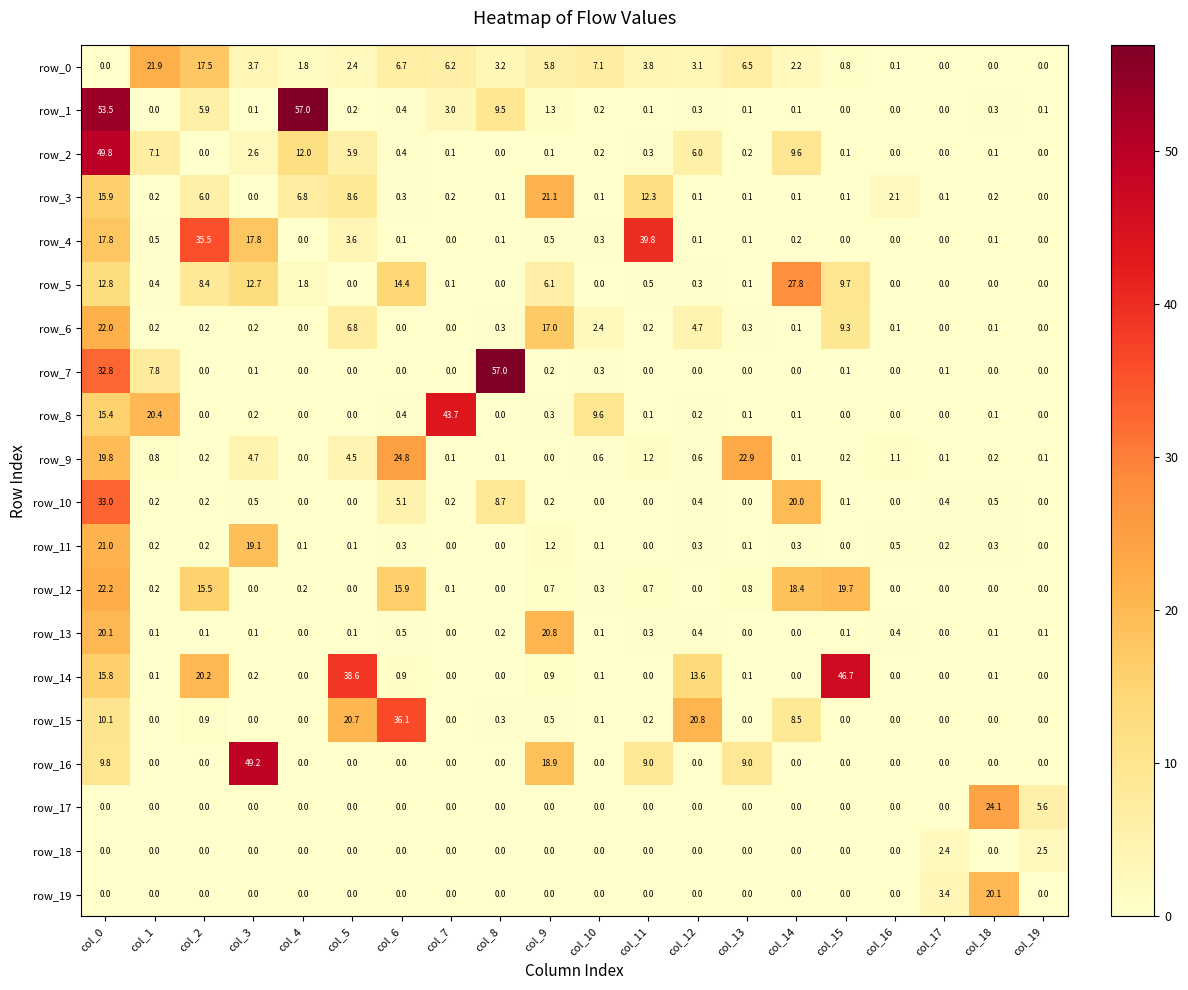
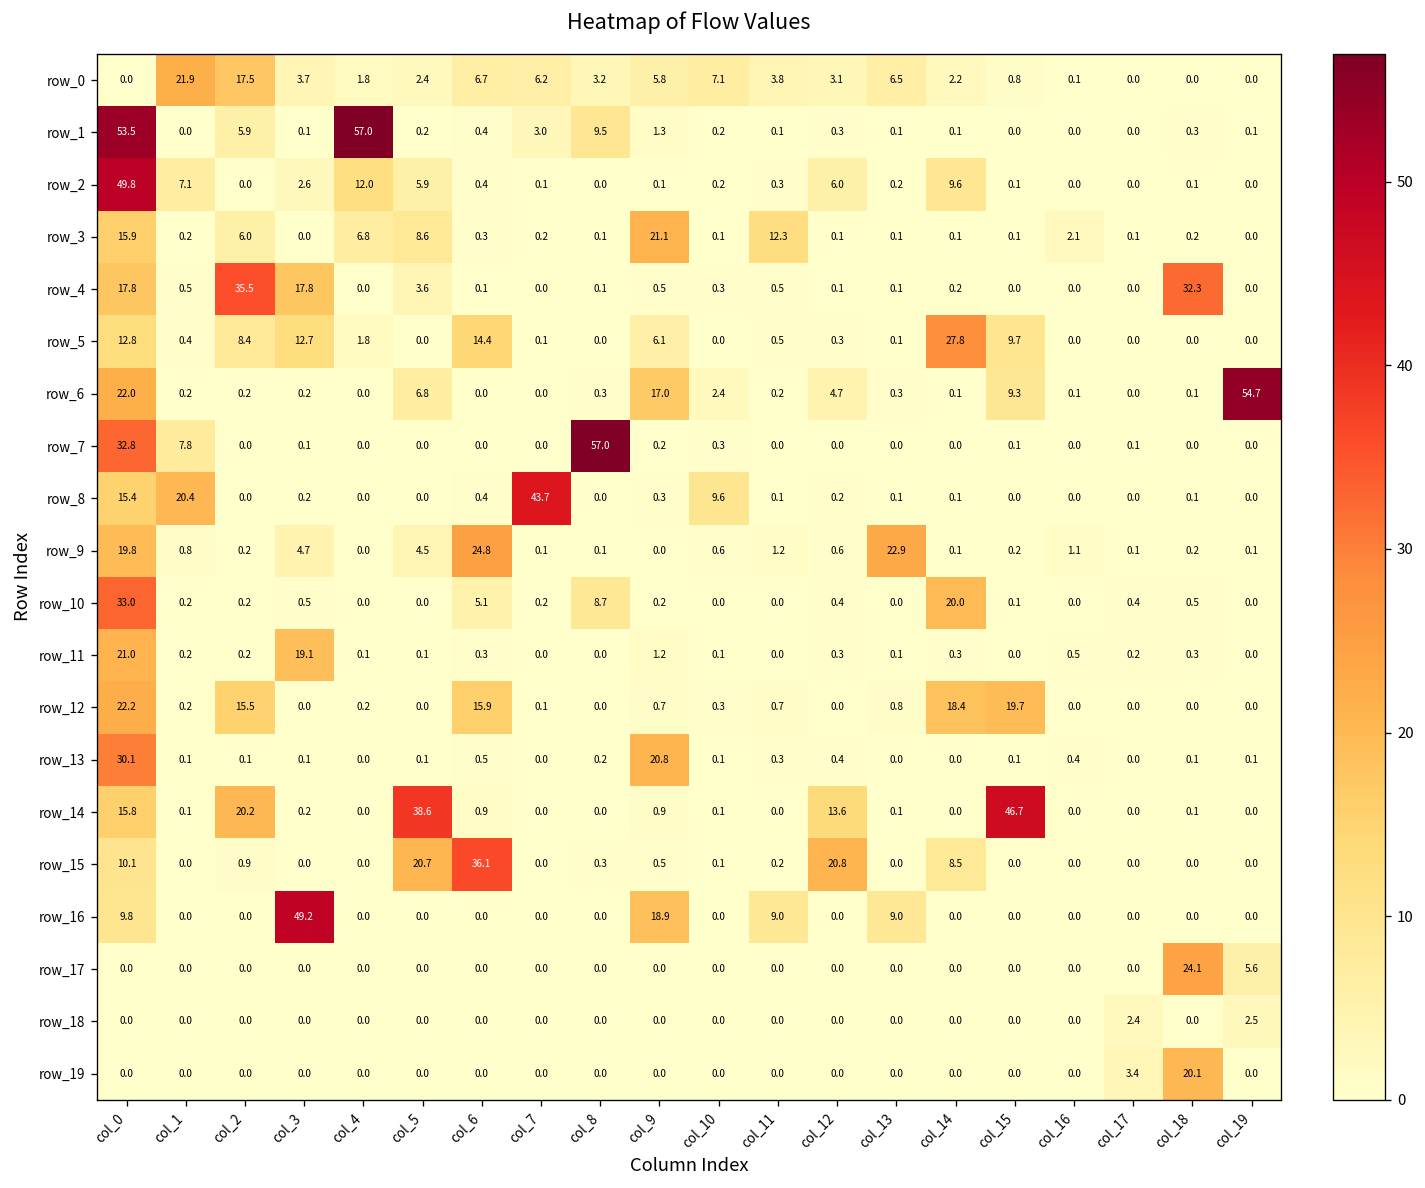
  {
    "row_4": {
      "col_0": 17.8,
      "col_1": 0.5,
      "col_2": 35.5,
      "col_3": 17.8,
      "col_4": 0.0,
      "col_5": 3.6,
      "col_6": 0.1,
      "col_7": 0.0,
      "col_8": 0.1,
      "col_9": 0.5,
      "col_10": 0.3,
-     "col_11": 39.8,
+     "col_11": 0.5,
      "col_12": 0.1,
      "col_13": 0.1,
      "col_14": 0.2,
      "col_15": 0.0,
      "col_16": 0.0,
      "col_17": 0.0,
-     "col_18": 0.1,
+     "col_18": 32.3,
      "col_19": 0.0
    },
    "row_6": {
      "col_0": 22.0,
      "col_1": 0.2,
      "col_2": 0.2,
      "col_3": 0.2,
      "col_4": 0.0,
      "col_5": 6.8,
      "col_6": 0.0,
      "col_7": 0.0,
      "col_8": 0.3,
      "col_9": 17.0,
      "col_10": 2.4,
      "col_11": 0.2,
      "col_12": 4.7,
      "col_13": 0.3,
      "col_14": 0.1,
      "col_15": 9.3,
      "col_16": 0.1,
      "col_17": 0.0,
      "col_18": 0.1,
-     "col_19": 0.0
+     "col_19": 54.7
    },
    "row_13": {
-     "col_0": 20.1,
+     "col_0": 30.1,
      "col_1": 0.1,
      "col_2": 0.1,
      "col_3": 0.1,
      "col_4": 0.0,
      "col_5": 0.1,
      "col_6": 0.5,
      "col_7": 0.0,
      "col_8": 0.2,
      "col_9": 20.8,
      "col_10": 0.1,
      "col_11": 0.3,
      "col_12": 0.4,
      "col_13": 0.0,
      "col_14": 0.0,
      "col_15": 0.1,
      "col_16": 0.4,
      "col_17": 0.0,
      "col_18": 0.1,
      "col_19": 0.1
    }
  }
